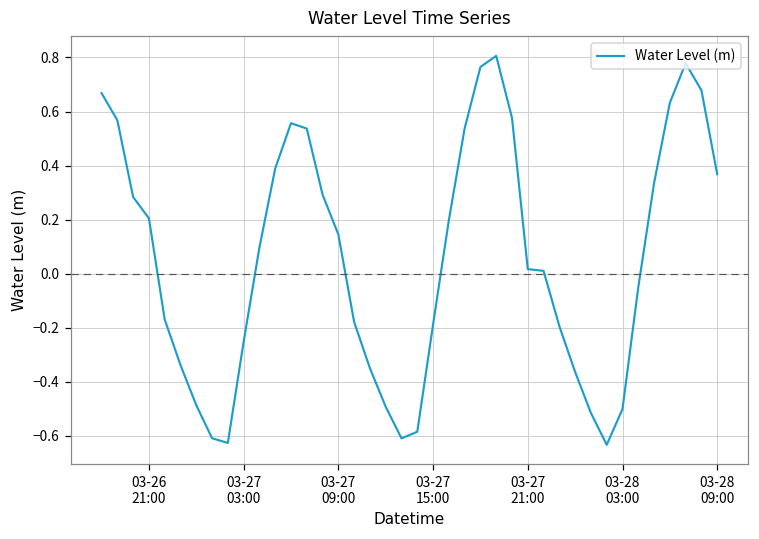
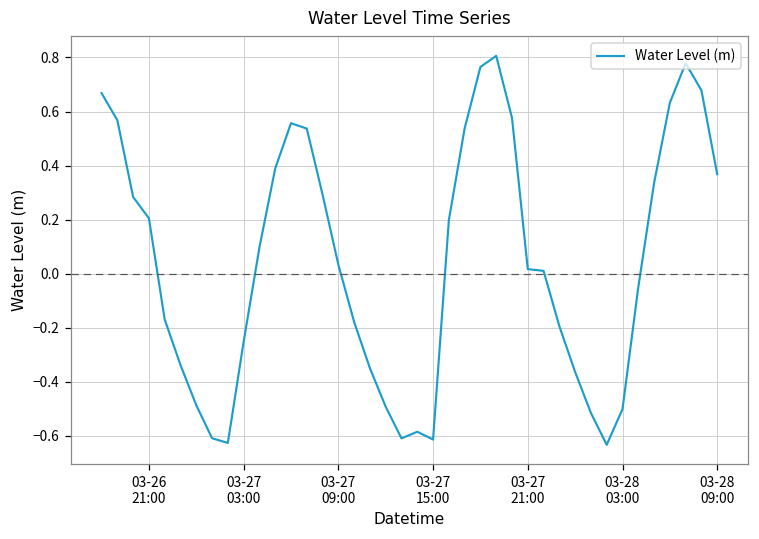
  {
    "03-26 21:00": 0.20,
    "03-27 03:00": -0.25,
-   "03-27 09:00": 0.14,
-   "03-27 15:00": -0.19,
+   "03-27 09:00": 0.03,
+   "03-27 15:00": -0.61,
    "03-27 21:00": 0.02,
    "03-28 03:00": -0.50,
    "03-28 09:00": 0.37
  }
